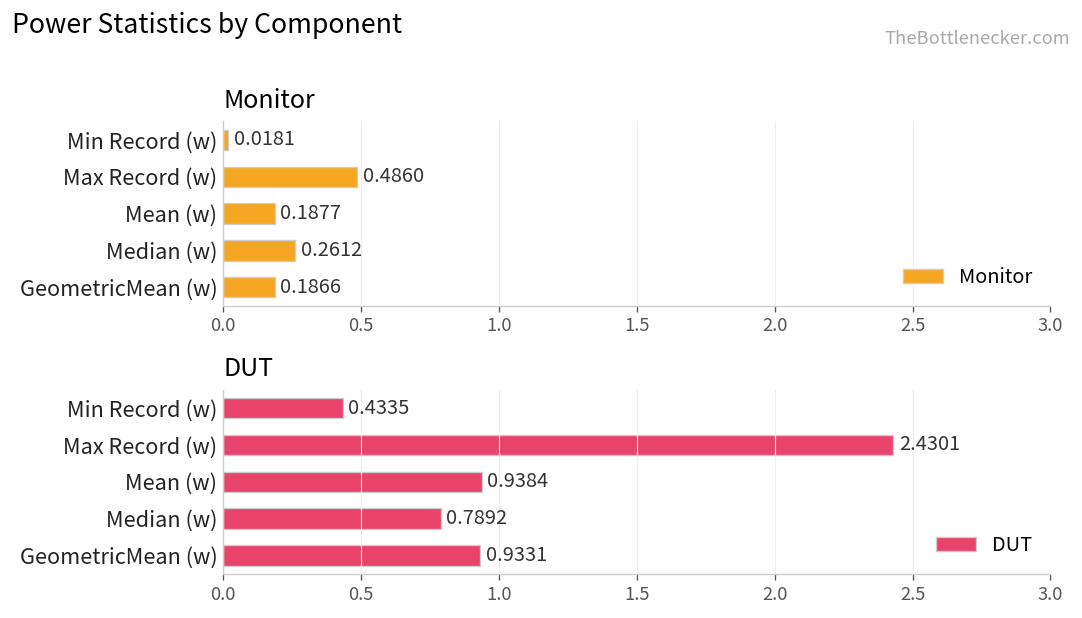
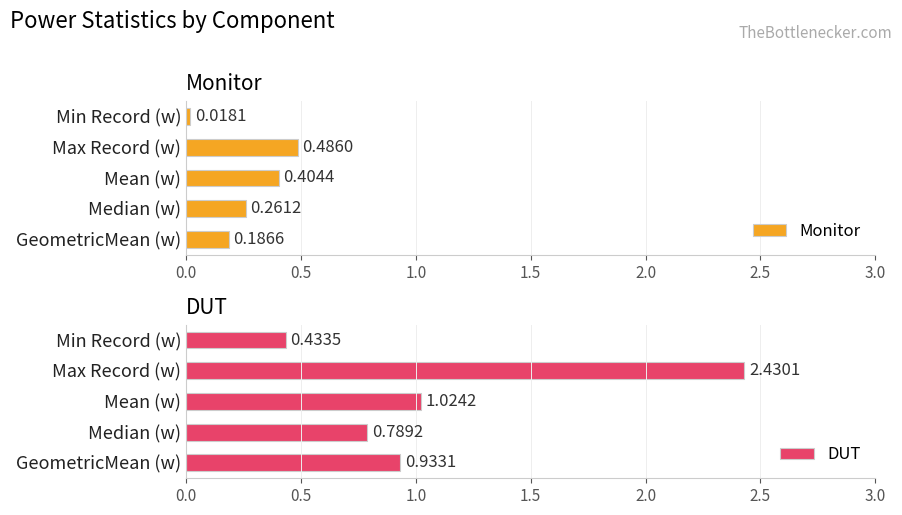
  {
    "Monitor": {
      "Min Record (w)": 0.0181,
      "Max Record (w)": 0.4860,
-     "Mean (w)": 0.1877,
+     "Mean (w)": 0.4044,
      "Median (w)": 0.2612,
      "GeometricMean (w)": 0.1866
    },
    "DUT": {
      "Min Record (w)": 0.4335,
      "Max Record (w)": 2.4301,
-     "Mean (w)": 0.9384,
+     "Mean (w)": 1.0242,
      "Median (w)": 0.7892,
      "GeometricMean (w)": 0.9331
    }
  }
